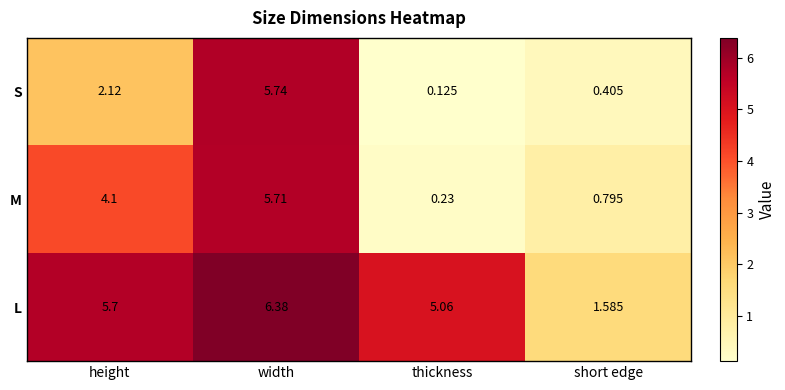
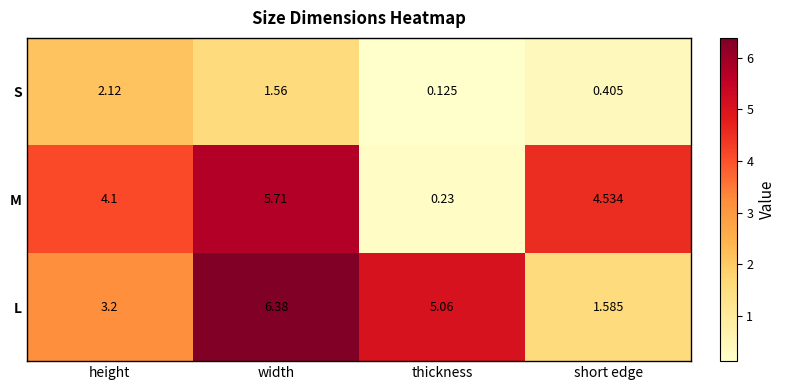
  {
    "S": {
      "height": 2.12,
-     "width": 5.74,
+     "width": 1.56,
      "thickness": 0.125,
      "short edge": 0.405
    },
    "M": {
      "height": 4.1,
      "width": 5.71,
      "thickness": 0.23,
-     "short edge": 0.795
+     "short edge": 4.534
    },
    "L": {
-     "height": 5.7,
+     "height": 3.2,
      "width": 6.38,
      "thickness": 5.06,
      "short edge": 1.585
    }
  }
